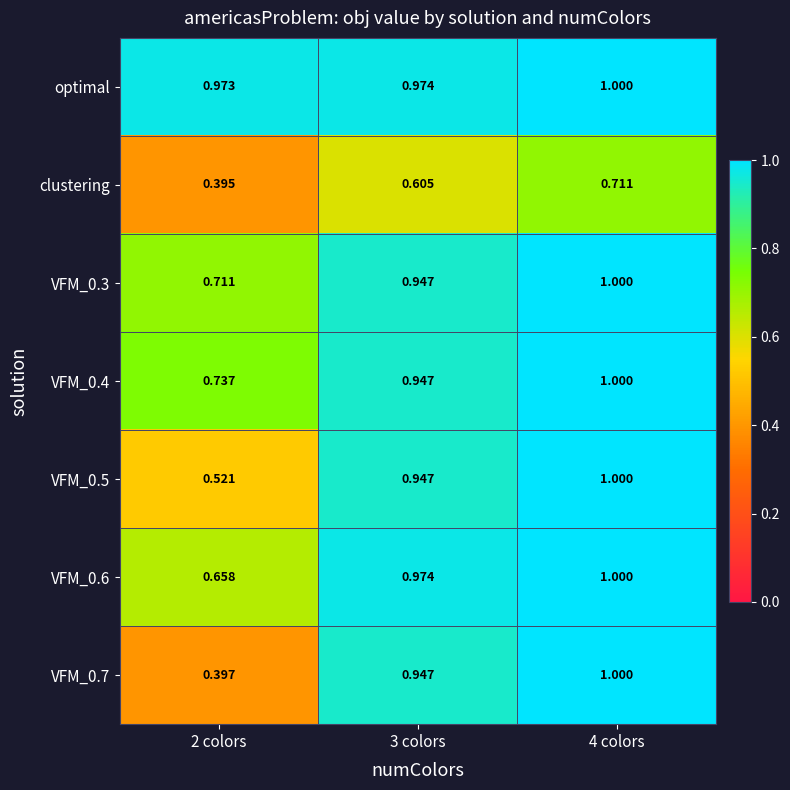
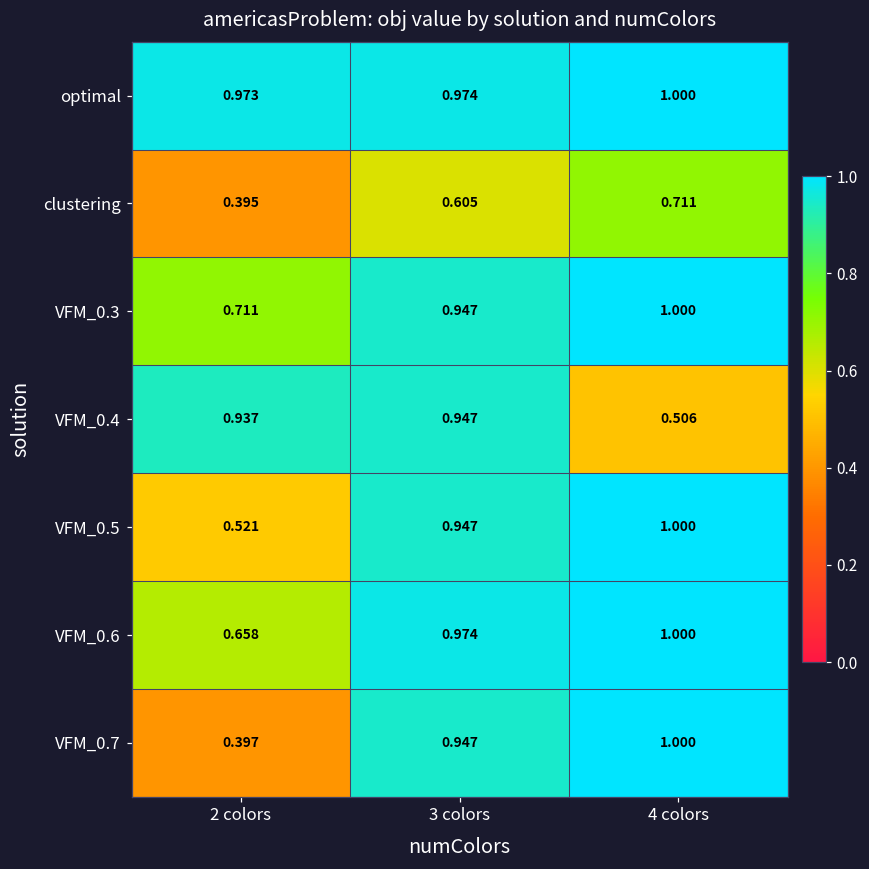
  {
    "optimal": {
      "2 colors": 0.973,
      "3 colors": 0.974,
      "4 colors": 1.000
    },
    "clustering": {
      "2 colors": 0.395,
      "3 colors": 0.605,
      "4 colors": 0.711
    },
    "VFM_0.3": {
      "2 colors": 0.711,
      "3 colors": 0.947,
      "4 colors": 1.000
    },
    "VFM_0.4": {
-     "2 colors": 0.737,
+     "2 colors": 0.937,
      "3 colors": 0.947,
-     "4 colors": 1.000
+     "4 colors": 0.506
    },
    "VFM_0.5": {
      "2 colors": 0.521,
      "3 colors": 0.947,
      "4 colors": 1.000
    },
    "VFM_0.6": {
      "2 colors": 0.658,
      "3 colors": 0.974,
      "4 colors": 1.000
    },
    "VFM_0.7": {
      "2 colors": 0.397,
      "3 colors": 0.947,
      "4 colors": 1.000
    }
  }
